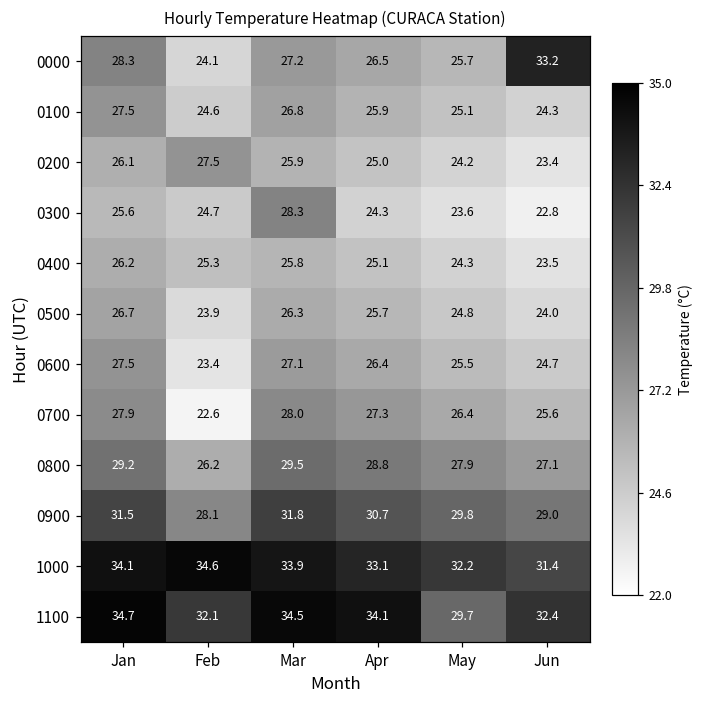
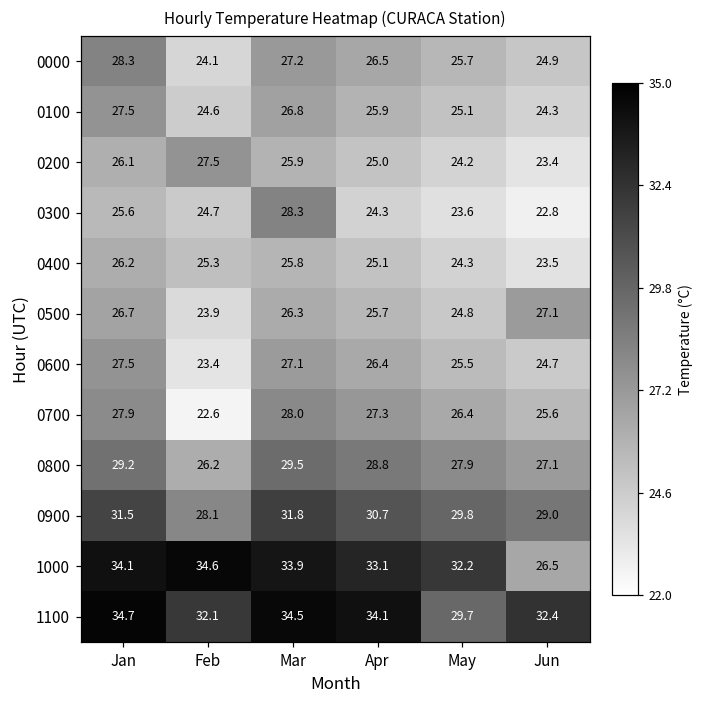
  {
    "0000": {
      "Jan": 28.3,
      "Feb": 24.1,
      "Mar": 27.2,
      "Apr": 26.5,
      "May": 25.7,
-     "Jun": 33.2
+     "Jun": 24.9
    },
    "0100": {
      "Jan": 27.5,
      "Feb": 24.6,
      "Mar": 26.8,
      "Apr": 25.9,
      "May": 25.1,
      "Jun": 24.3
    },
    "0200": {
      "Jan": 26.1,
      "Feb": 27.5,
      "Mar": 25.9,
      "Apr": 25.0,
      "May": 24.2,
      "Jun": 23.4
    },
    "0300": {
      "Jan": 25.6,
      "Feb": 24.7,
      "Mar": 28.3,
      "Apr": 24.3,
      "May": 23.6,
      "Jun": 22.8
    },
    "0400": {
      "Jan": 26.2,
      "Feb": 25.3,
      "Mar": 25.8,
      "Apr": 25.1,
      "May": 24.3,
      "Jun": 23.5
    },
    "0500": {
      "Jan": 26.7,
      "Feb": 23.9,
      "Mar": 26.3,
      "Apr": 25.7,
      "May": 24.8,
-     "Jun": 24.0
+     "Jun": 27.1
    },
    "0600": {
      "Jan": 27.5,
      "Feb": 23.4,
      "Mar": 27.1,
      "Apr": 26.4,
      "May": 25.5,
      "Jun": 24.7
    },
    "0700": {
      "Jan": 27.9,
      "Feb": 22.6,
      "Mar": 28.0,
      "Apr": 27.3,
      "May": 26.4,
      "Jun": 25.6
    },
    "0800": {
      "Jan": 29.2,
      "Feb": 26.2,
      "Mar": 29.5,
      "Apr": 28.8,
      "May": 27.9,
      "Jun": 27.1
    },
    "0900": {
      "Jan": 31.5,
      "Feb": 28.1,
      "Mar": 31.8,
      "Apr": 30.7,
      "May": 29.8,
      "Jun": 29.0
    },
    "1000": {
      "Jan": 34.1,
      "Feb": 34.6,
      "Mar": 33.9,
      "Apr": 33.1,
      "May": 32.2,
-     "Jun": 31.4
+     "Jun": 26.5
    },
    "1100": {
      "Jan": 34.7,
      "Feb": 32.1,
      "Mar": 34.5,
      "Apr": 34.1,
      "May": 29.7,
      "Jun": 32.4
    }
  }
